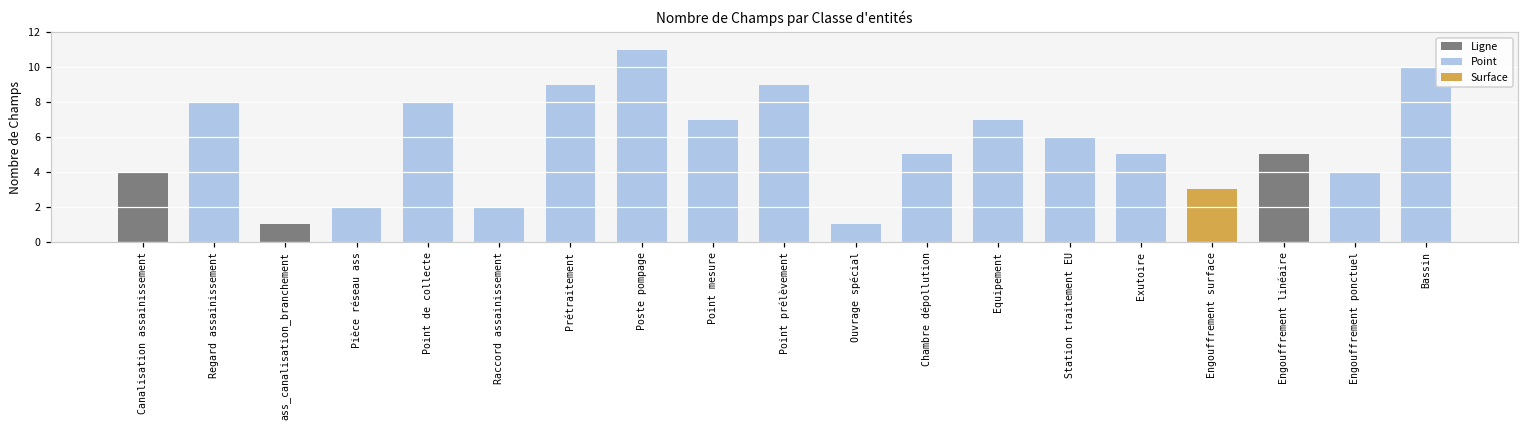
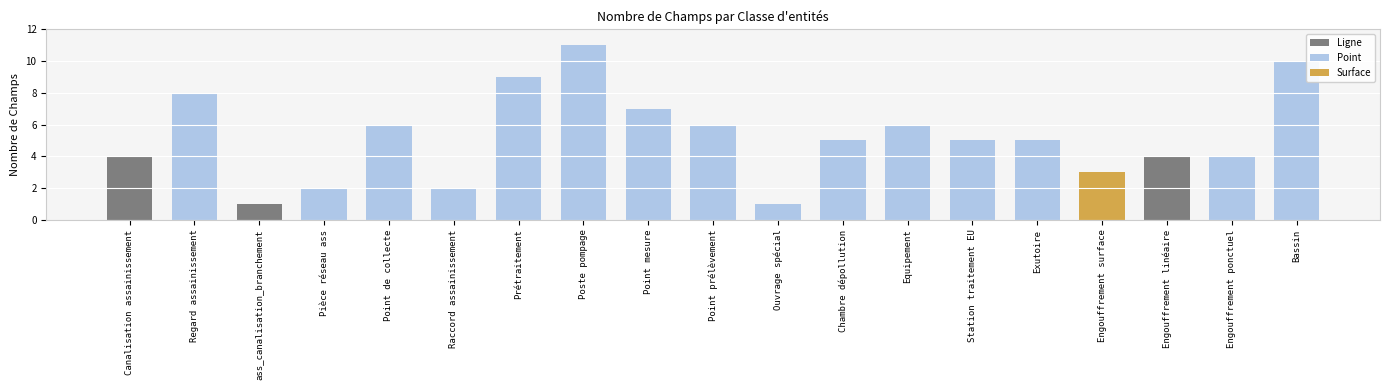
  {
    "Canalisation assainissement": 4,
    "Regard assainissement": 8,
    "ass_canalisation_branchement": 1,
    "Pièce réseau ass": 2,
-   "Point de collecte": 8,
+   "Point de collecte": 6,
    "Raccord assainissement": 2,
    "Prétraitement": 9,
    "Poste pompage": 11,
    "Point mesure": 7,
-   "Point prélèvement": 9,
+   "Point prélèvement": 6,
    "Ouvrage spécial": 1,
    "Chambre dépollution": 5,
-   "Equipement": 7,
-   "Station traitement EU": 6,
+   "Equipement": 6,
+   "Station traitement EU": 5,
    "Exutoire": 5,
    "Engouffrement surface": 3,
-   "Engouffrement linéaire": 5,
+   "Engouffrement linéaire": 4,
    "Engouffrement ponctuel": 4,
    "Bassin": 10
  }
